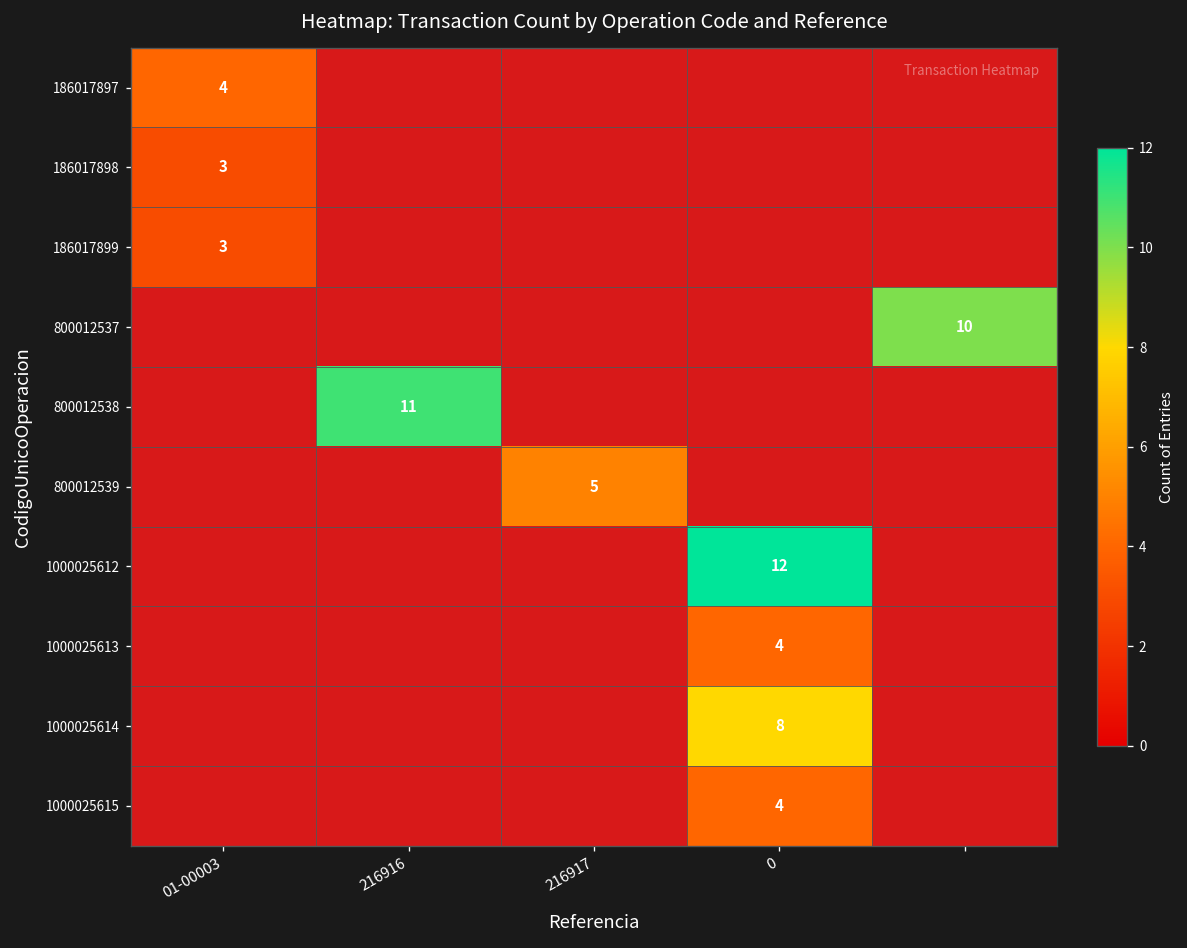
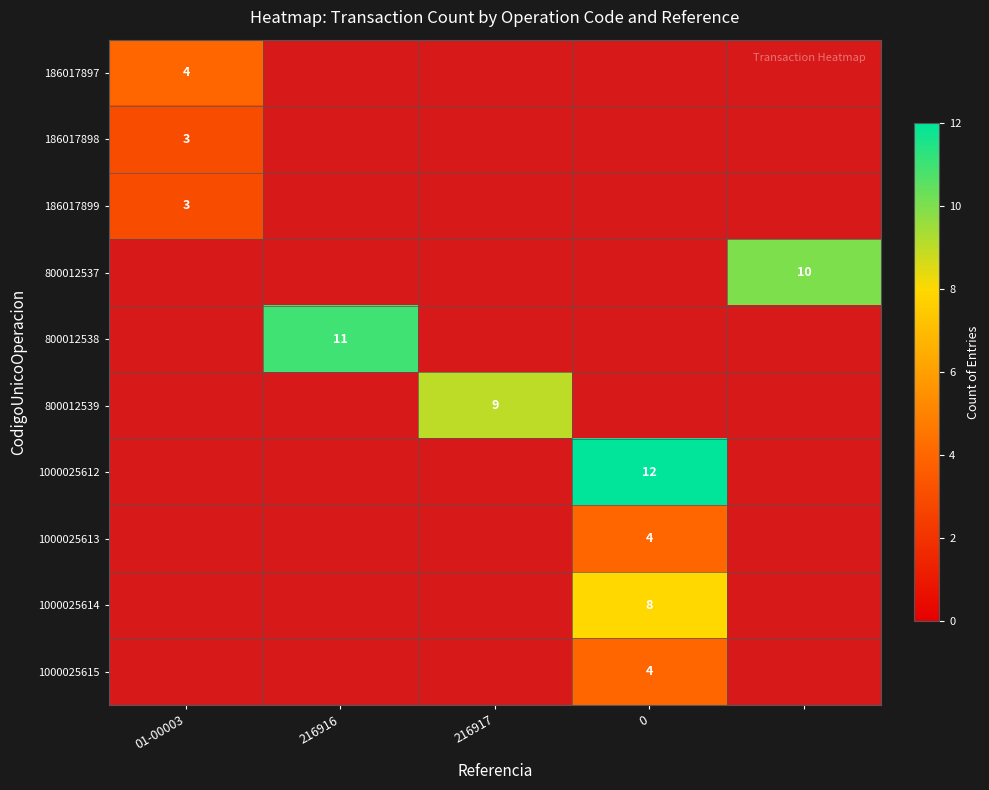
  {
    "186017897": {
      "01-00003": 4
    },
    "186017898": {
      "01-00003": 3
    },
    "186017899": {
      "01-00003": 3
    },
    "800012538": {
      "216916": 11
    },
    "800012539": {
-     "216917": 5
+     "216917": 9
    },
    "1000025612": {
      "0": 12
    },
    "1000025613": {
      "0": 4
    },
    "1000025614": {
      "0": 8
    },
    "1000025615": {
      "0": 4
    }
  }
